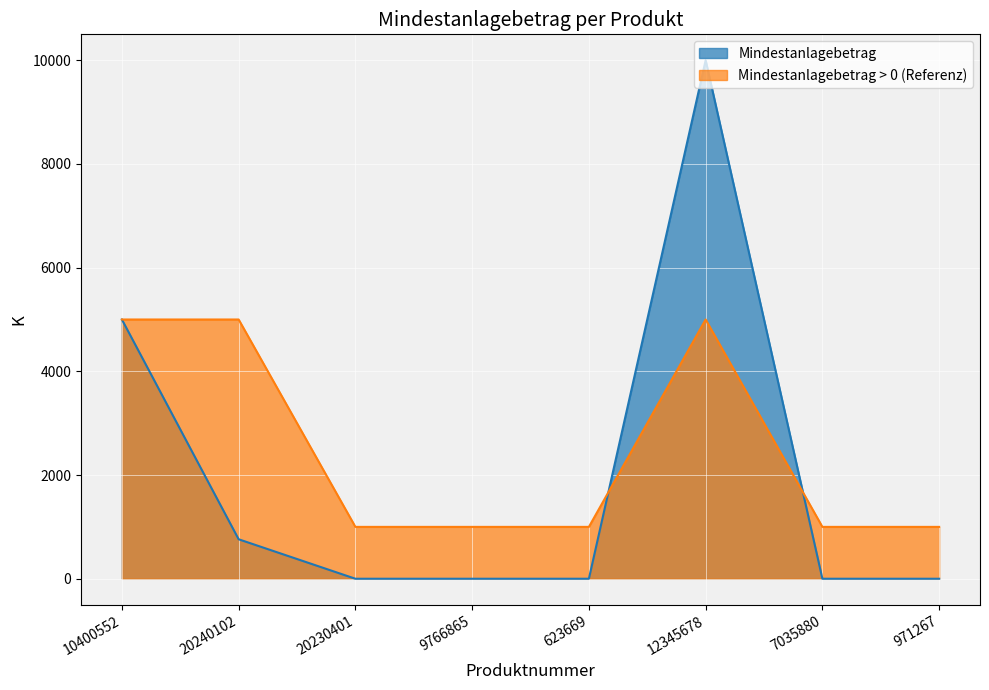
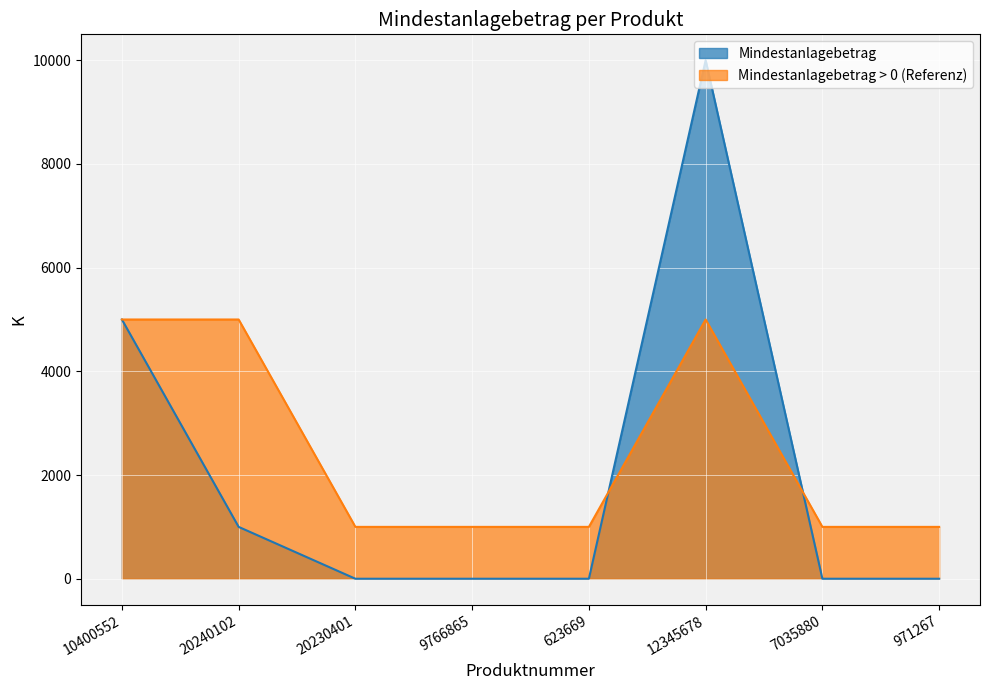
  {
    "Mindestanlagebetrag": {
-     "20240102": 800,
+     "20240102": 1000,
      "20230401": 0,
      "9766865": 0,
      "623669": 0,
      "7035880": 0,
      "971267": 0
    },
    "Mindestanlagebetrag > 0 (Referenz)": {
      "20240102": 5000,
      "20230401": 1000,
      "9766865": 1000,
      "623669": 1000,
      "12345678": 5000,
      "7035880": 1000,
      "971267": 1000
    }
  }
